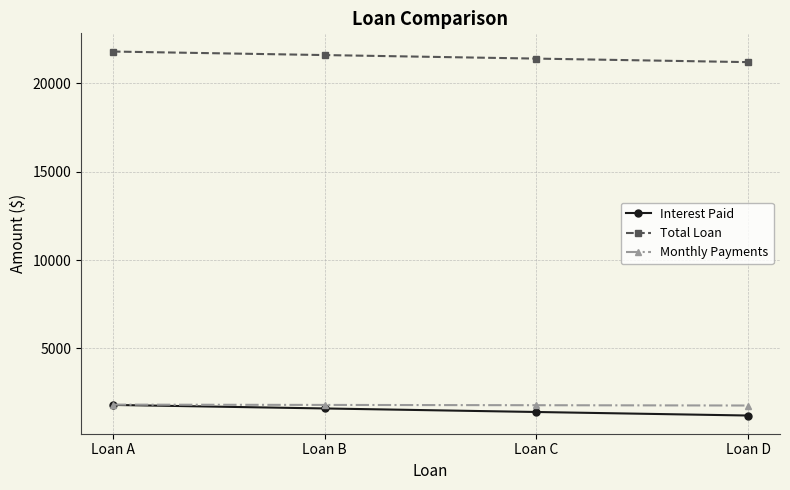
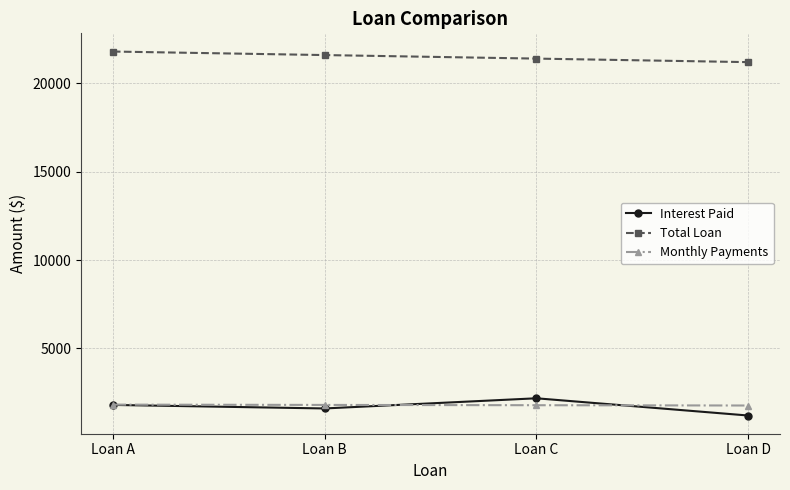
  {
    "Interest Paid": {
      "Loan B": 1600,
-     "Loan C": 1400,
+     "Loan C": 2200,
      "Loan D": 1200
    },
    "Total Loan": {
      "Loan A": 21800,
      "Loan B": 21600,
      "Loan C": 21400,
      "Loan D": 21200
    },
    "Monthly Payments": {
      "Loan B": 1800,
      "Loan C": 1800,
      "Loan D": 1800
    }
  }
